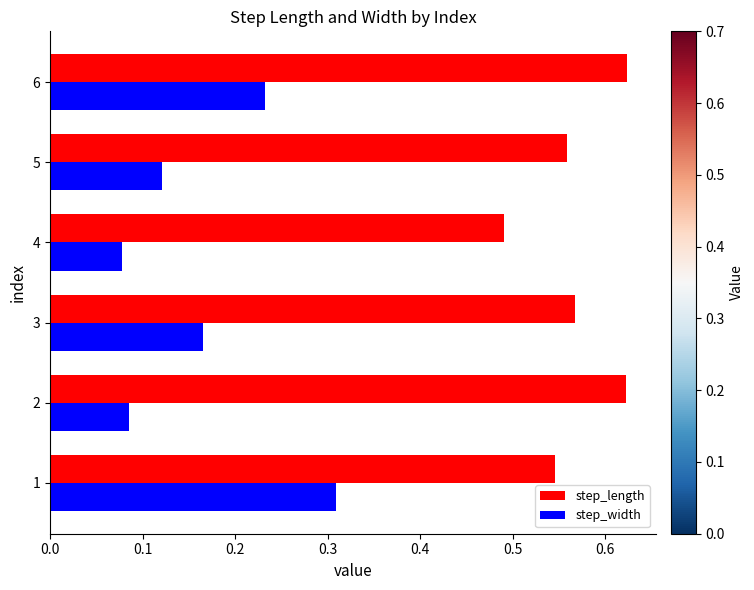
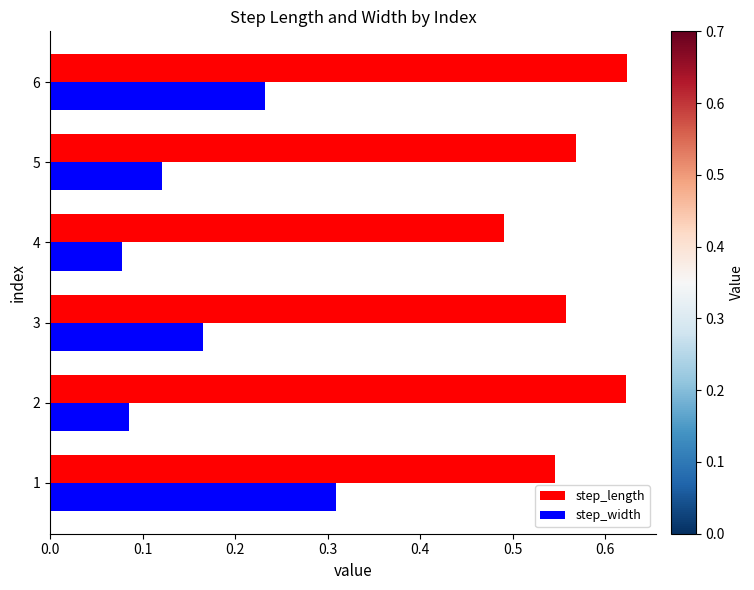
  {
    "step_length": {
      "6": 0.62,
-     "5": 0.56,
+     "5": 0.57,
      "4": 0.49,
-     "3": 0.57,
+     "3": 0.56,
      "2": 0.62,
      "1": 0.55
    },
    "step_width": {
      "6": 0.23,
      "5": 0.12,
      "4": 0.08,
      "3": 0.16,
      "2": 0.08,
      "1": 0.31
    }
  }
